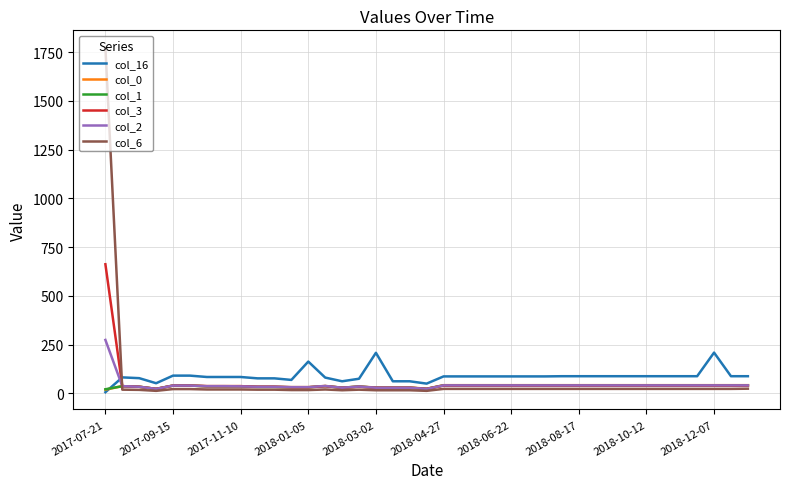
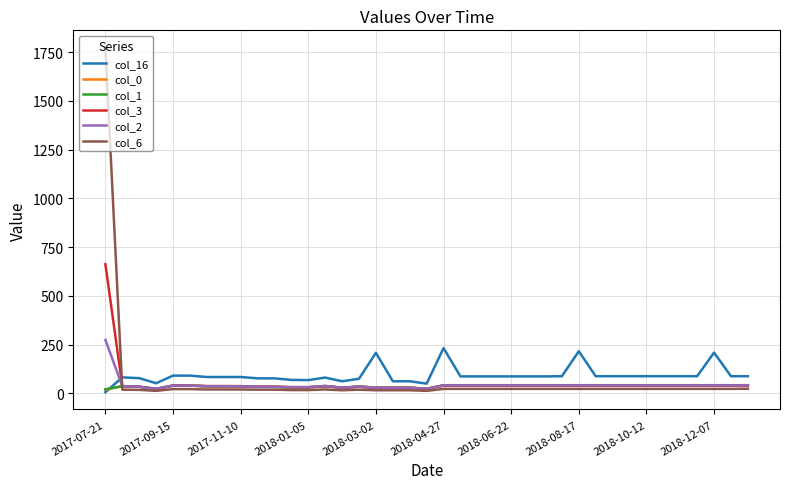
  {
    "col_16": {
      "2017-09-15": 90,
      "2017-11-10": 80,
-     "2018-01-05": 160,
+     "2018-01-05": 70,
      "2018-03-02": 210,
-     "2018-04-27": 90,
+     "2018-04-27": 230,
      "2018-06-22": 90,
-     "2018-08-17": 90,
+     "2018-08-17": 220,
      "2018-10-12": 90,
      "2018-12-07": 210
    },
    "col_3": {
      "2017-07-21": 660
    },
    "col_2": {
      "2017-07-21": 270
    },
    "col_6": {
      "2017-09-15": 20,
      "2017-11-10": 20,
      "2018-01-05": 20,
      "2018-03-02": 20,
      "2018-04-27": 20,
      "2018-06-22": 20,
      "2018-08-17": 20,
      "2018-10-12": 20,
      "2018-12-07": 20
    }
  }
